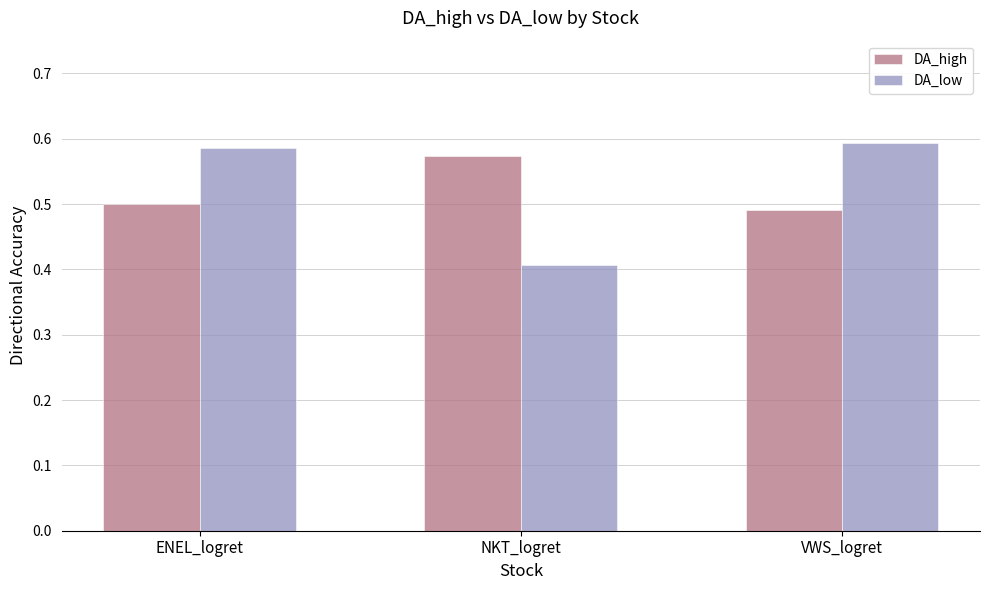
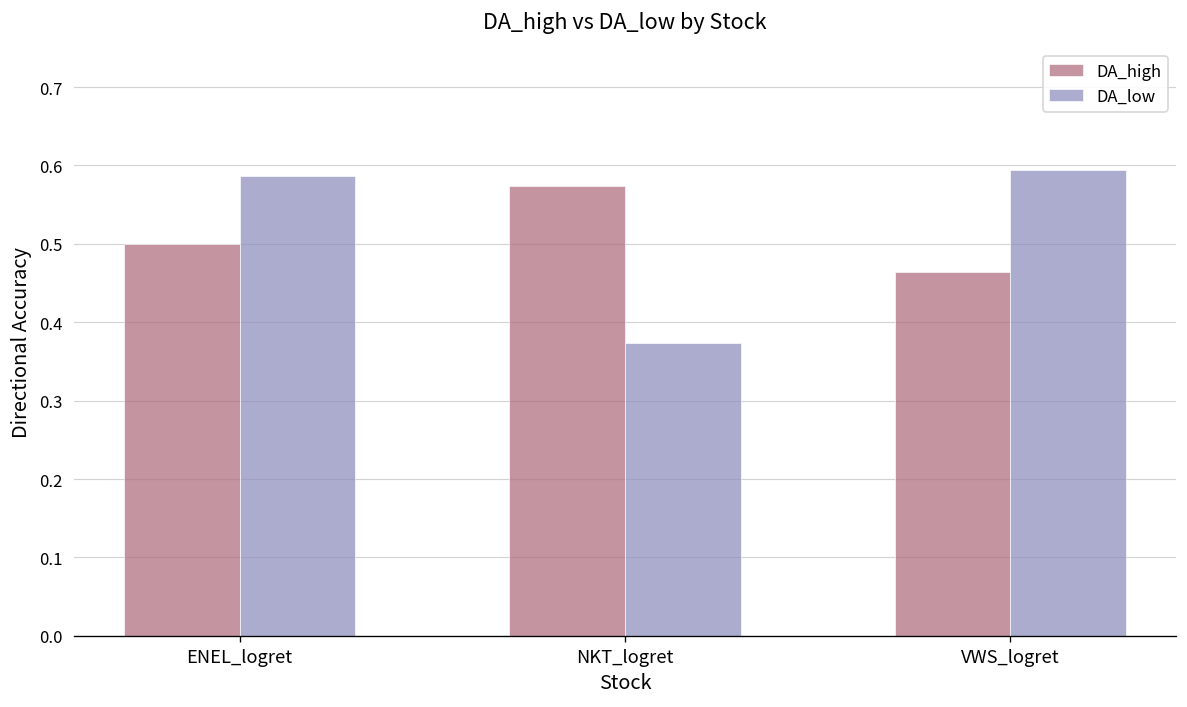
  {
    "DA_high": {
      "ENEL_logret": 0.50,
      "NKT_logret": 0.57,
-     "VWS_logret": 0.49
+     "VWS_logret": 0.46
    },
    "DA_low": {
      "ENEL_logret": 0.59,
-     "NKT_logret": 0.41,
+     "NKT_logret": 0.37,
      "VWS_logret": 0.59
    }
  }
